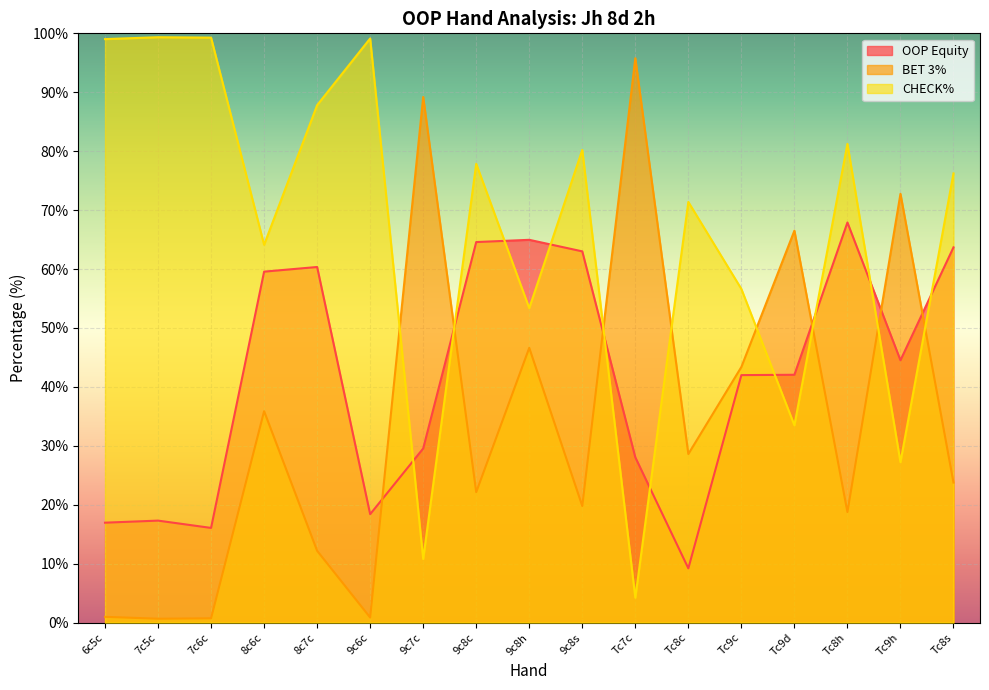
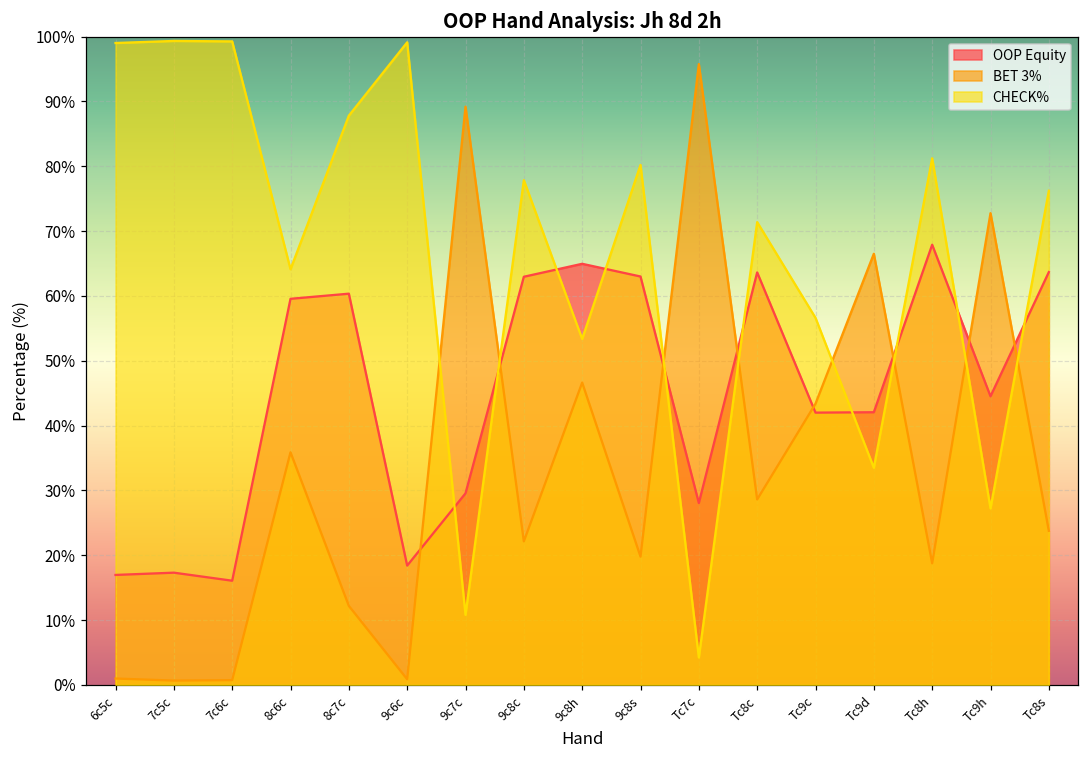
  {
    "OOP Equity": {
      "6c5c": "17%",
      "7c5c": "17%",
      "7c6c": "16%",
      "8c6c": "60%",
      "8c7c": "60%",
      "9c6c": "18%",
      "9c7c": "30%",
-     "9c8c": "65%",
+     "9c8c": "63%",
      "9c8h": "65%",
      "9c8s": "63%",
      "Tc7c": "28%",
-     "Tc8c": "9%",
+     "Tc8c": "64%",
      "Tc9c": "42%",
      "Tc9d": "42%",
      "Tc8h": "68%",
      "Tc9h": "45%",
      "Tc8s": "64%"
    },
    "BET 3%": {
      "6c5c": "1%",
      "7c5c": "1%",
      "7c6c": "1%",
      "8c6c": "36%",
      "8c7c": "12%",
      "9c6c": "1%",
      "9c7c": "89%",
      "9c8c": "22%",
      "9c8h": "47%",
      "9c8s": "20%",
      "Tc7c": "96%",
      "Tc8c": "29%",
      "Tc9c": "43%",
      "Tc9d": "67%",
      "Tc8h": "19%",
      "Tc9h": "73%",
      "Tc8s": "24%"
    },
    "CHECK%": {
      "6c5c": "99%",
      "7c5c": "99%",
      "7c6c": "99%",
      "8c6c": "64%",
      "8c7c": "88%",
      "9c6c": "99%",
      "9c7c": "11%",
      "9c8c": "78%",
      "9c8h": "53%",
      "9c8s": "80%",
      "Tc7c": "4%",
      "Tc8c": "71%",
      "Tc9c": "57%",
      "Tc9d": "33%",
      "Tc8h": "81%",
      "Tc9h": "27%",
      "Tc8s": "76%"
    }
  }
